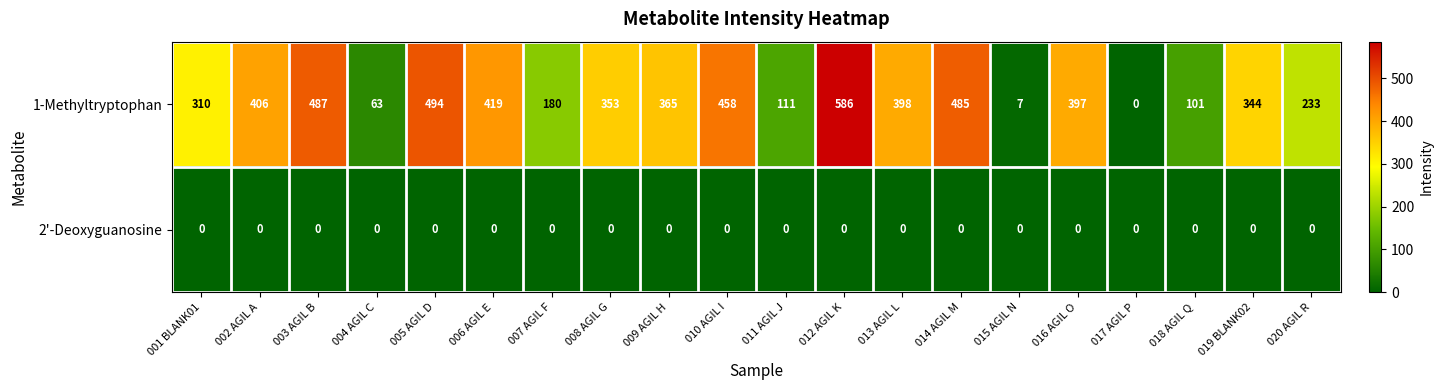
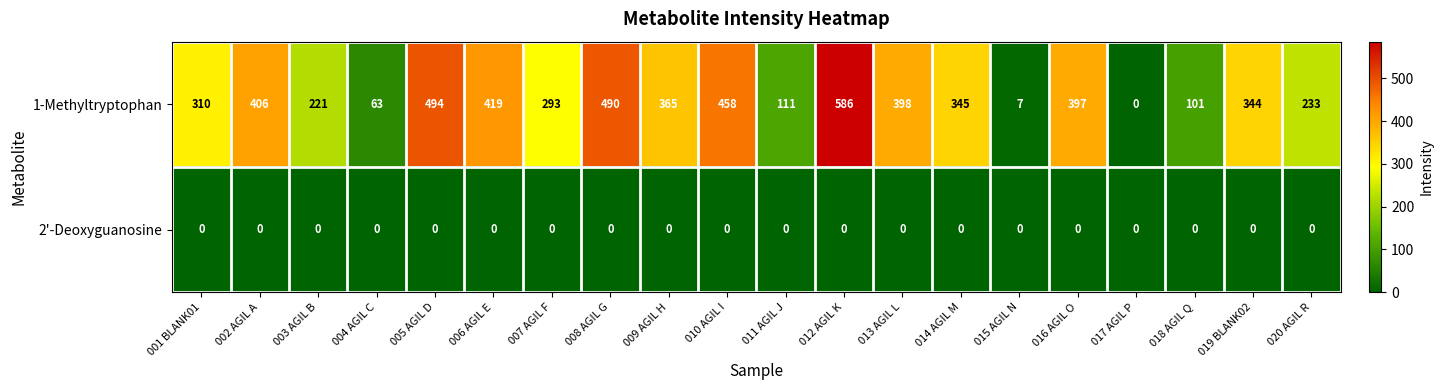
  {
    "1-Methyltryptophan": {
      "001 BLANK01": 310,
      "002 AGIL A": 406,
-     "003 AGIL B": 487,
+     "003 AGIL B": 221,
      "004 AGIL C": 63,
      "005 AGIL D": 494,
      "006 AGIL E": 419,
-     "007 AGIL F": 180,
-     "008 AGIL G": 353,
+     "007 AGIL F": 293,
+     "008 AGIL G": 490,
      "009 AGIL H": 365,
      "010 AGIL I": 458,
      "011 AGIL J": 111,
      "012 AGIL K": 586,
      "013 AGIL L": 398,
-     "014 AGIL M": 485,
+     "014 AGIL M": 345,
      "015 AGIL N": 7,
      "016 AGIL O": 397,
      "017 AGIL P": 0,
      "018 AGIL Q": 101,
      "019 BLANK02": 344,
      "020 AGIL R": 233
    },
    "2'-Deoxyguanosine": {
      "001 BLANK01": 0,
      "002 AGIL A": 0,
      "003 AGIL B": 0,
      "004 AGIL C": 0,
      "005 AGIL D": 0,
      "006 AGIL E": 0,
      "007 AGIL F": 0,
      "008 AGIL G": 0,
      "009 AGIL H": 0,
      "010 AGIL I": 0,
      "011 AGIL J": 0,
      "012 AGIL K": 0,
      "013 AGIL L": 0,
      "014 AGIL M": 0,
      "015 AGIL N": 0,
      "016 AGIL O": 0,
      "017 AGIL P": 0,
      "018 AGIL Q": 0,
      "019 BLANK02": 0,
      "020 AGIL R": 0
    }
  }
